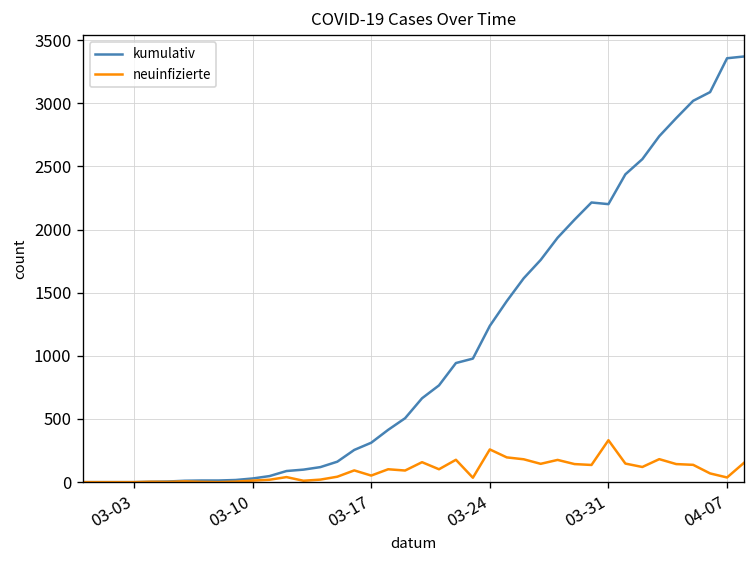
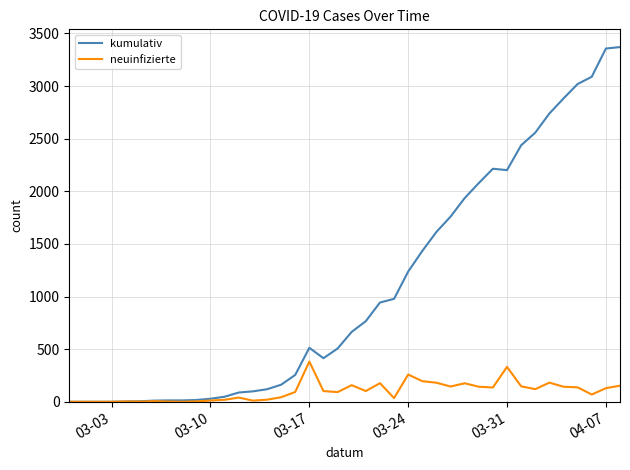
  {
    "kumulativ": {
-     "03-17": 310,
+     "03-17": 510,
      "03-24": 1240,
      "03-31": 2200,
      "04-07": 3360
    },
    "neuinfizierte": {
-     "03-17": 50,
+     "03-17": 380,
      "03-24": 260,
      "03-31": 330,
-     "04-07": 40
+     "04-07": 130
    }
  }
